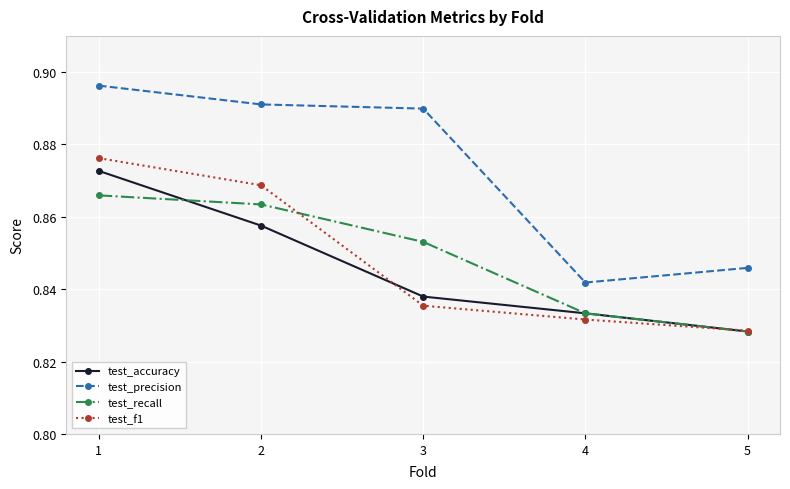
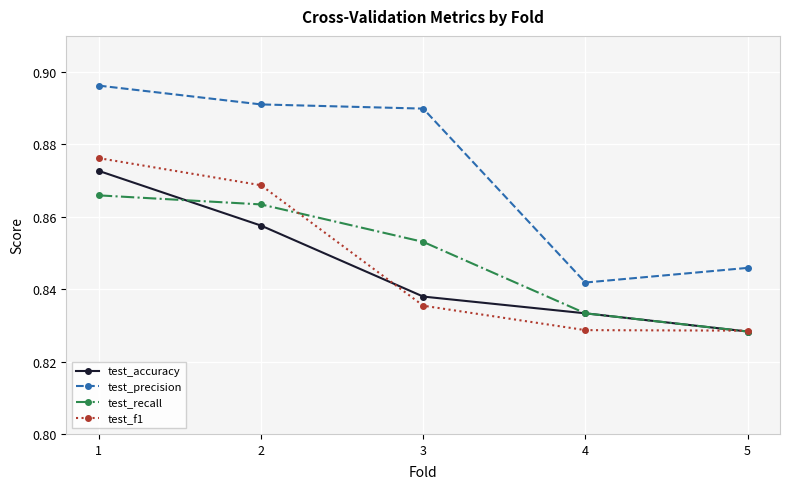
  {
    "test_accuracy": {
      "1": 0.873,
      "2": 0.858,
      "3": 0.838
    },
    "test_precision": {
      "1": 0.896,
      "2": 0.891,
      "3": 0.890,
      "4": 0.842,
      "5": 0.846
    },
    "test_recall": {
      "1": 0.866,
      "2": 0.863,
      "3": 0.853
    },
    "test_f1": {
      "1": 0.876,
      "2": 0.869,
      "3": 0.835,
-     "4": 0.832
+     "4": 0.829
    }
  }
